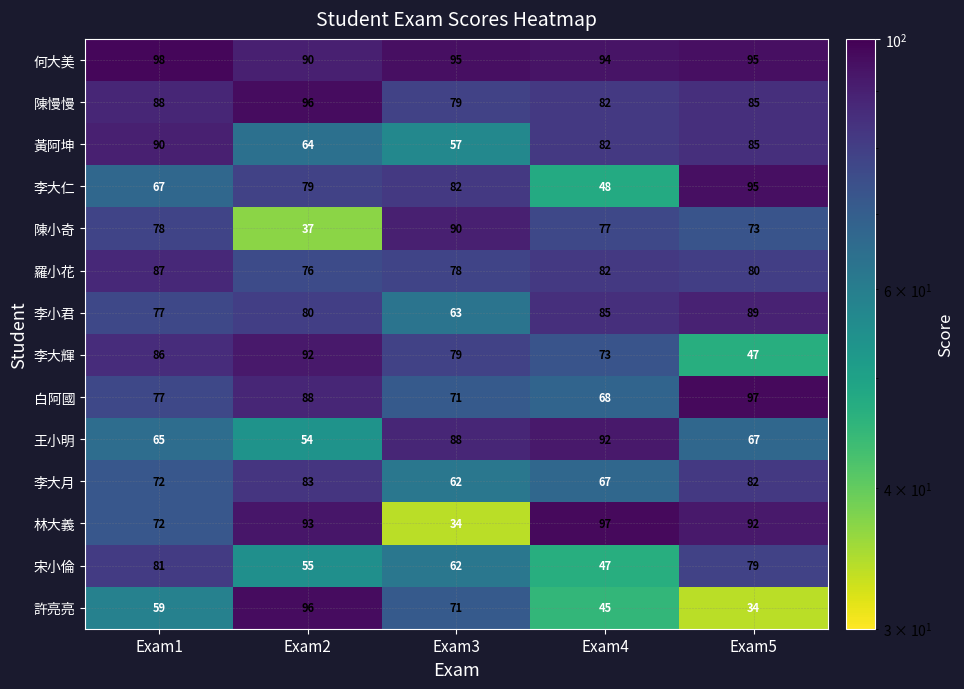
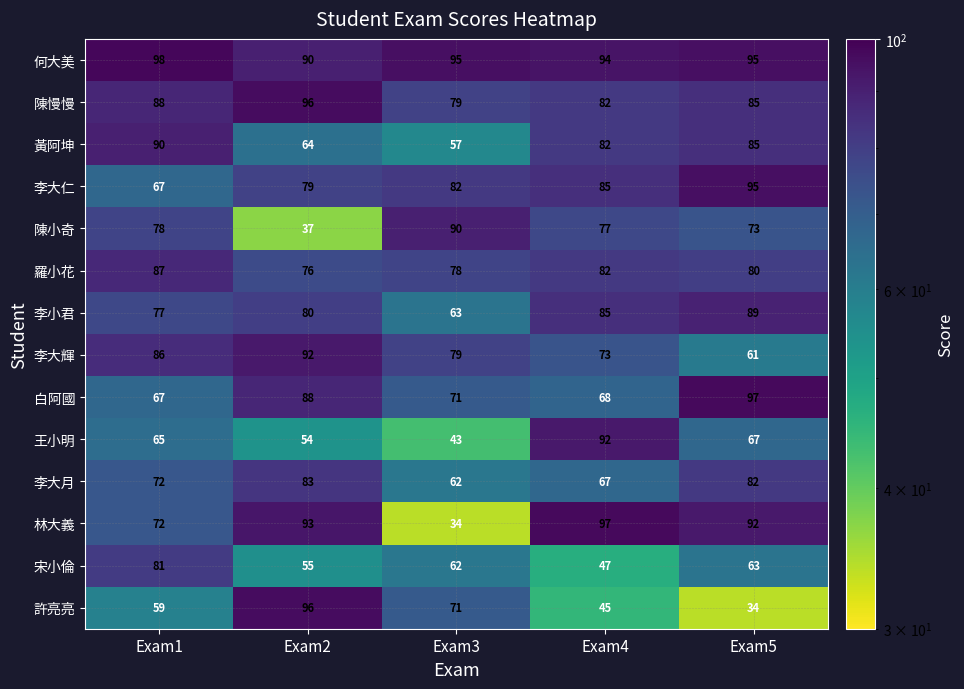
  {
    "何大美": {
      "Exam2": 90,
      "Exam3": 95,
      "Exam4": 94,
      "Exam5": 95
    },
    "陳慢慢": {
      "Exam2": 96,
      "Exam3": 79,
      "Exam4": 82,
      "Exam5": 85
    },
    "黃阿坤": {
      "Exam2": 64,
      "Exam3": 57,
      "Exam4": 82,
      "Exam5": 85
    },
    "李大仁": {
      "Exam2": 79,
      "Exam3": 82,
-     "Exam4": 48,
+     "Exam4": 85,
      "Exam5": 95
    },
    "陳小奇": {
      "Exam2": 37,
      "Exam3": 90,
      "Exam4": 77,
      "Exam5": 73
    },
    "羅小花": {
      "Exam2": 76,
      "Exam3": 78,
      "Exam4": 82,
      "Exam5": 80
    },
    "李小君": {
      "Exam2": 80,
      "Exam3": 63,
      "Exam4": 85,
      "Exam5": 89
    },
    "李大輝": {
      "Exam2": 92,
      "Exam3": 79,
      "Exam4": 73,
-     "Exam5": 47
+     "Exam5": 61
    },
    "白阿國": {
-     "Exam1": 77,
+     "Exam1": 67,
      "Exam2": 88,
      "Exam3": 71,
      "Exam4": 68,
      "Exam5": 97
    },
    "王小明": {
      "Exam2": 54,
-     "Exam3": 88,
+     "Exam3": 43,
      "Exam4": 92,
      "Exam5": 67
    },
    "李大月": {
      "Exam2": 83,
      "Exam3": 62,
      "Exam4": 67,
      "Exam5": 82
    },
    "林大義": {
      "Exam2": 93,
      "Exam3": 34,
      "Exam4": 97,
      "Exam5": 92
    },
    "宋小倫": {
      "Exam2": 55,
      "Exam3": 62,
      "Exam4": 47,
-     "Exam5": 79
+     "Exam5": 63
    },
    "許亮亮": {
      "Exam2": 96,
      "Exam3": 71,
      "Exam4": 45,
      "Exam5": 34
    }
  }
